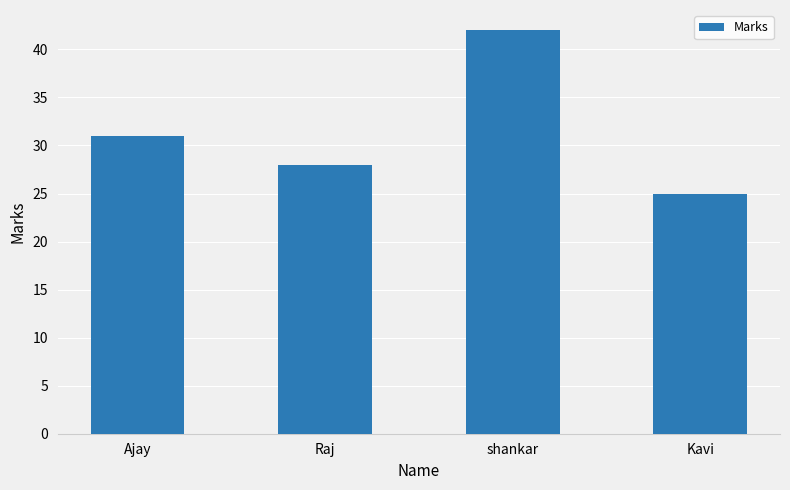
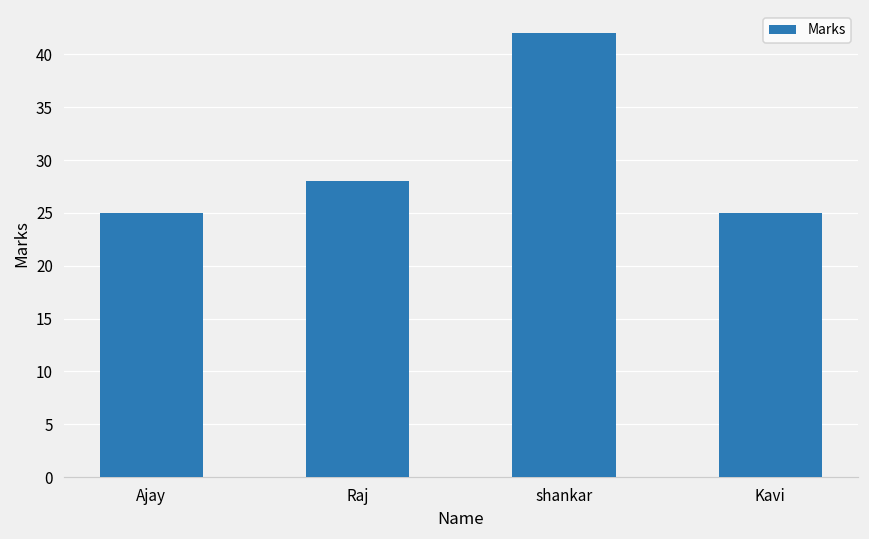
  {
-   "Ajay": 31,
+   "Ajay": 25,
    "Raj": 28,
    "shankar": 42,
    "Kavi": 25
  }
